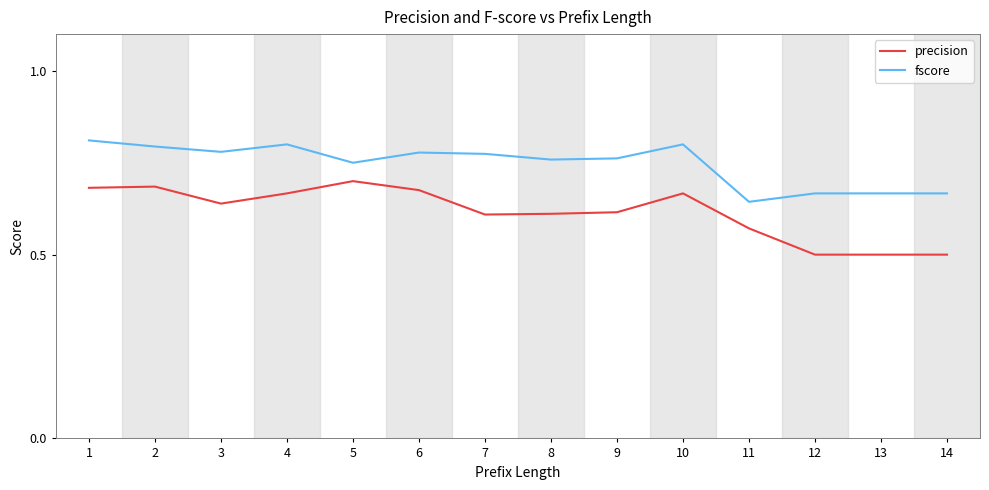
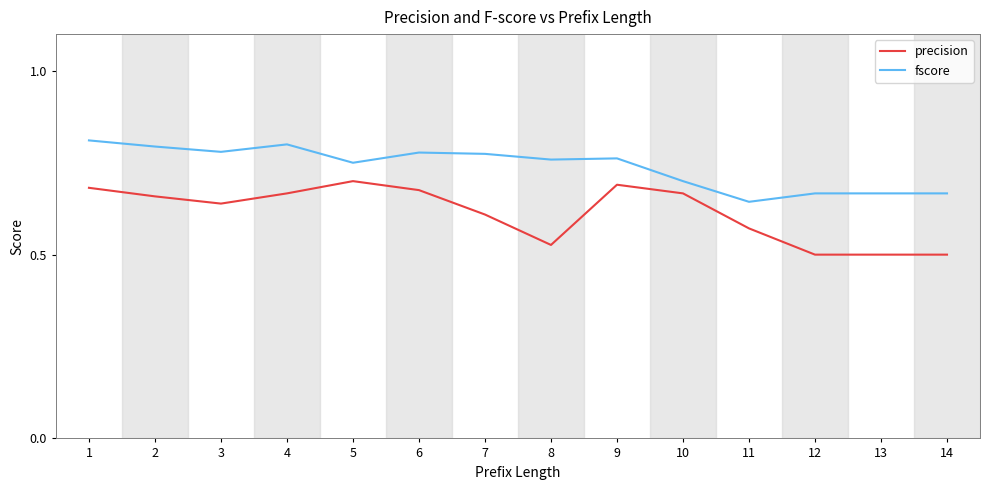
  {
    "precision": {
      "1": 0.68,
-     "2": 0.69,
+     "2": 0.66,
      "3": 0.64,
      "4": 0.67,
      "5": 0.70,
      "6": 0.68,
      "7": 0.61,
-     "8": 0.61,
-     "9": 0.62,
+     "8": 0.53,
+     "9": 0.69,
      "10": 0.67,
      "11": 0.57,
      "12": 0.50,
      "13": 0.50,
      "14": 0.50
    },
    "fscore": {
      "1": 0.81,
      "2": 0.8,
      "3": 0.78,
      "4": 0.8,
      "5": 0.75,
      "6": 0.78,
      "7": 0.77,
      "8": 0.76,
      "9": 0.76,
-     "10": 0.8,
+     "10": 0.7,
      "11": 0.64,
      "12": 0.67,
      "13": 0.67,
      "14": 0.67
    }
  }
